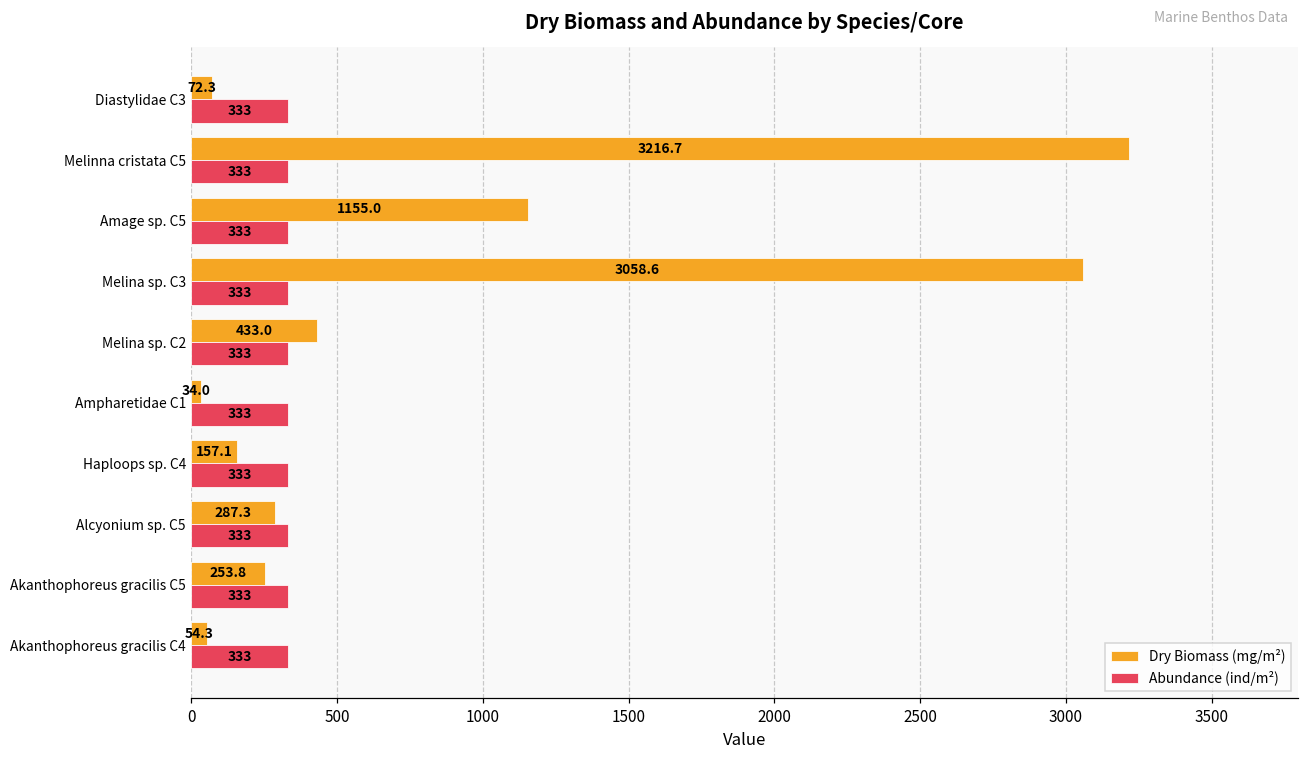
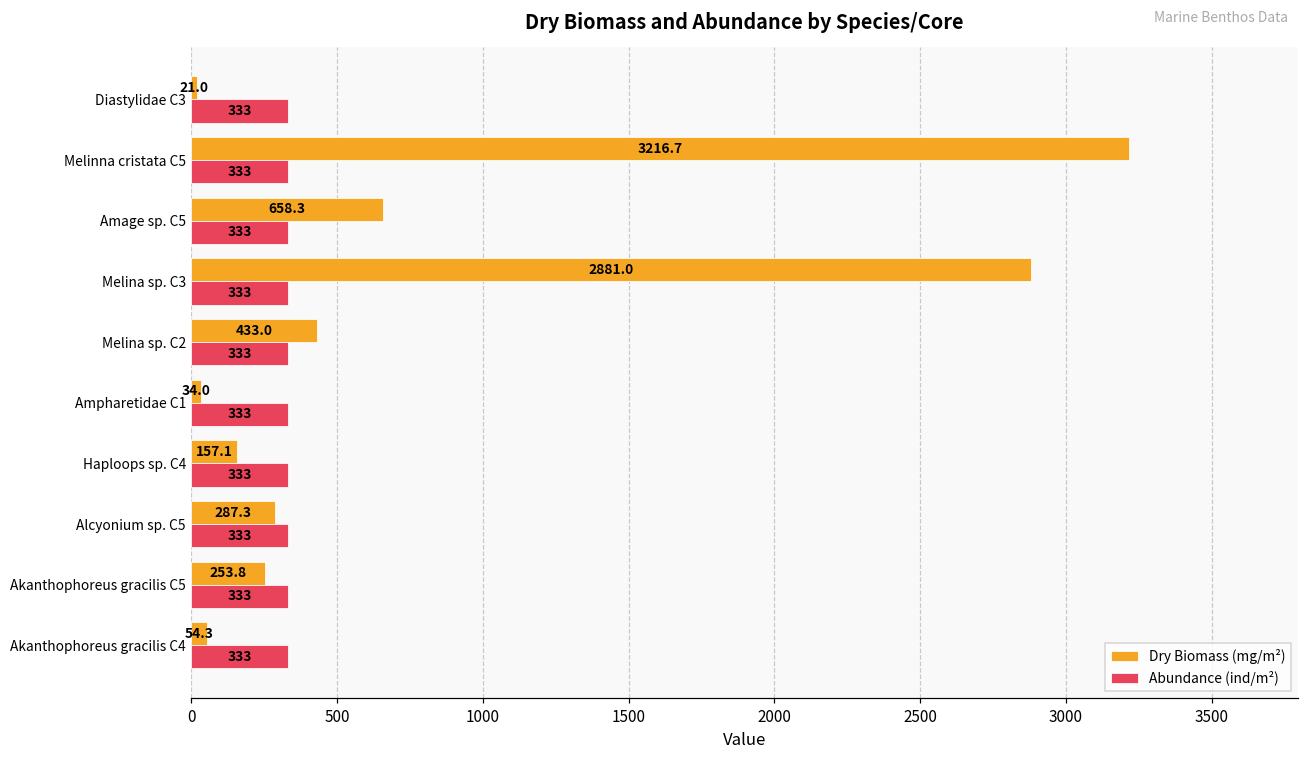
  {
    "Dry Biomass (mg/m²)": {
-     "Diastylidae C3": 72.3,
+     "Diastylidae C3": 21.0,
      "Melinna cristata C5": 3216.7,
-     "Amage sp. C5": 1155.0,
-     "Melina sp. C3": 3058.6,
+     "Amage sp. C5": 658.3,
+     "Melina sp. C3": 2881.0,
      "Melina sp. C2": 433.0,
      "Ampharetidae C1": 34.0,
      "Haploops sp. C4": 157.1,
      "Alcyonium sp. C5": 287.3,
      "Akanthophoreus gracilis C5": 253.8,
      "Akanthophoreus gracilis C4": 54.3
    },
    "Abundance (ind/m²)": {
      "Diastylidae C3": 333,
      "Melinna cristata C5": 333,
      "Amage sp. C5": 333,
      "Melina sp. C3": 333,
      "Melina sp. C2": 333,
      "Ampharetidae C1": 333,
      "Haploops sp. C4": 333,
      "Alcyonium sp. C5": 333,
      "Akanthophoreus gracilis C5": 333,
      "Akanthophoreus gracilis C4": 333
    }
  }
